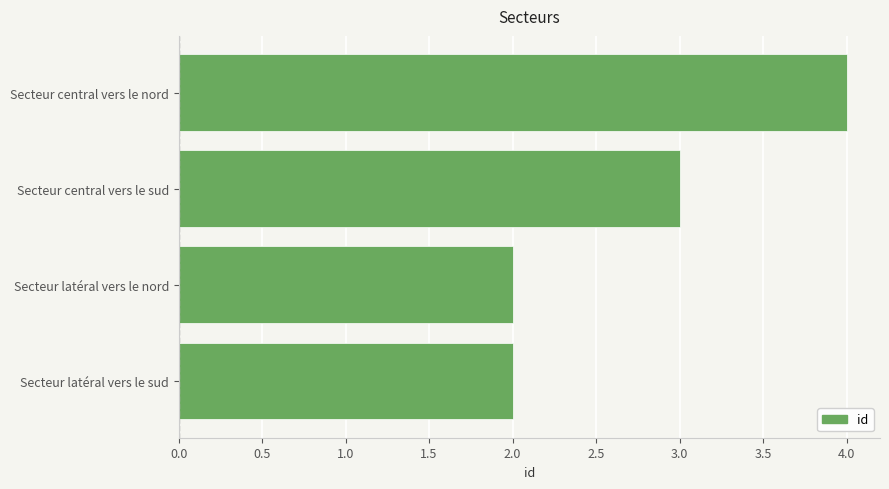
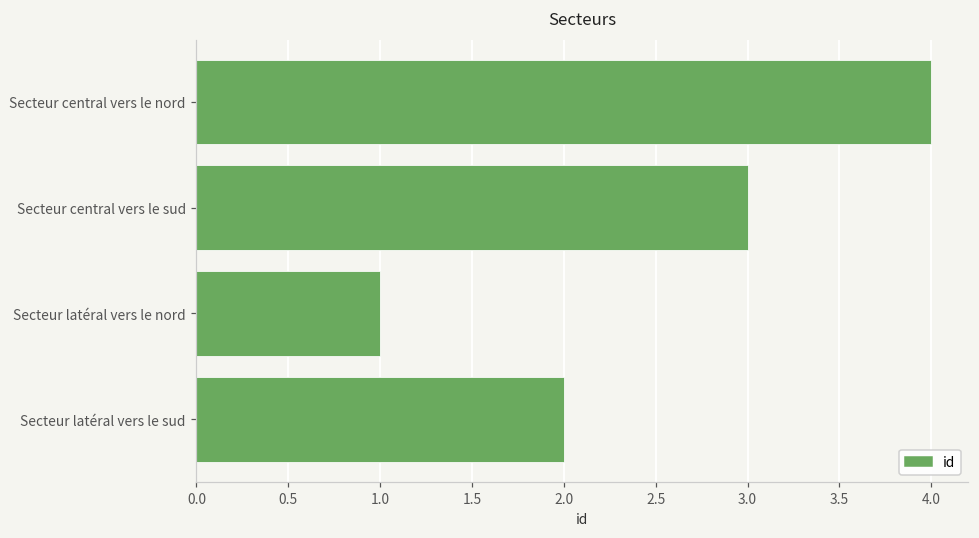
  {
    "Secteur central vers le nord": 4,
    "Secteur central vers le sud": 3,
-   "Secteur latéral vers le nord": 2,
+   "Secteur latéral vers le nord": 1,
    "Secteur latéral vers le sud": 2
  }
